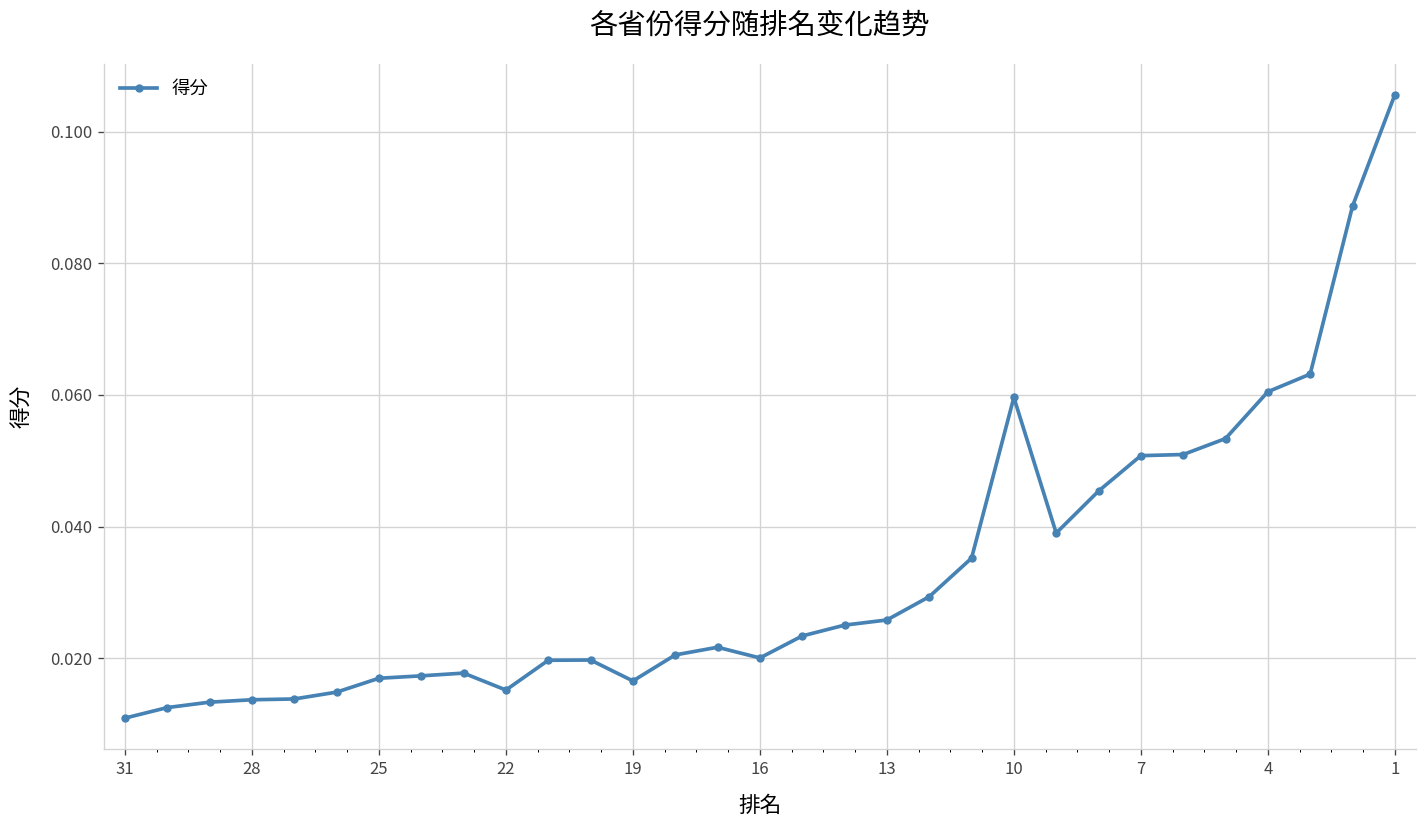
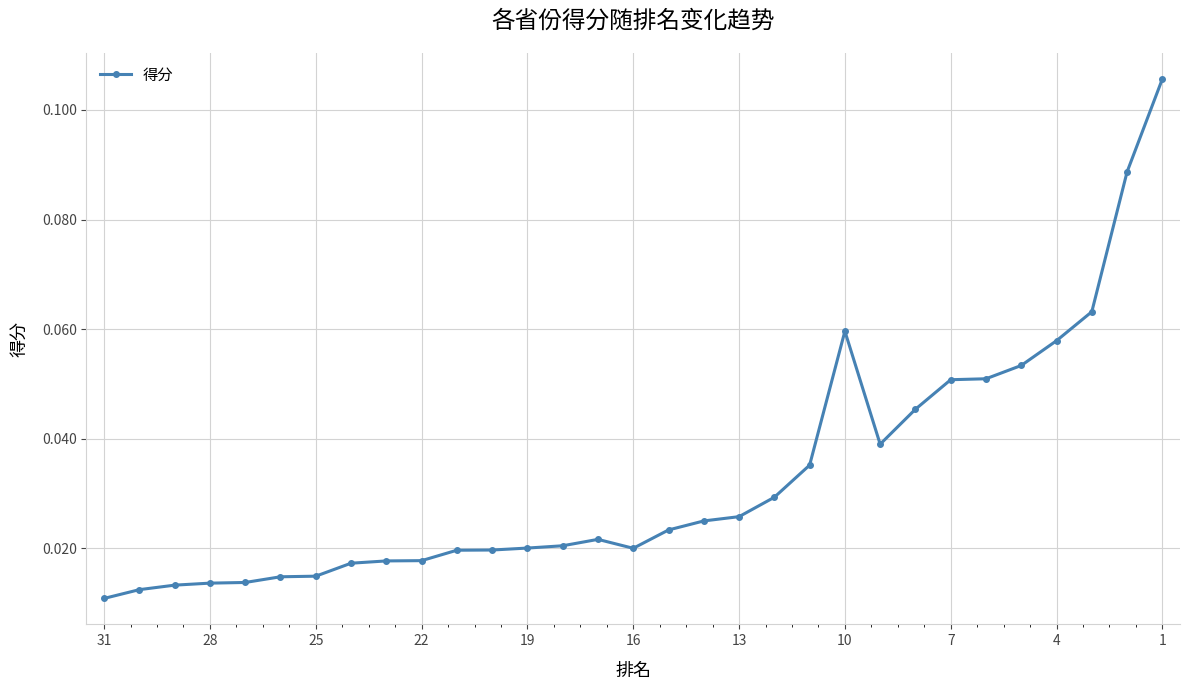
  {
    "31": 0.011,
    "28": 0.014,
-   "25": 0.017,
-   "22": 0.015,
-   "19": 0.017,
+   "25": 0.015,
+   "22": 0.018,
+   "19": 0.020,
    "16": 0.020,
    "13": 0.026,
    "10": 0.060,
    "7": 0.051,
-   "4": 0.060,
+   "4": 0.058,
    "1": 0.106
  }
